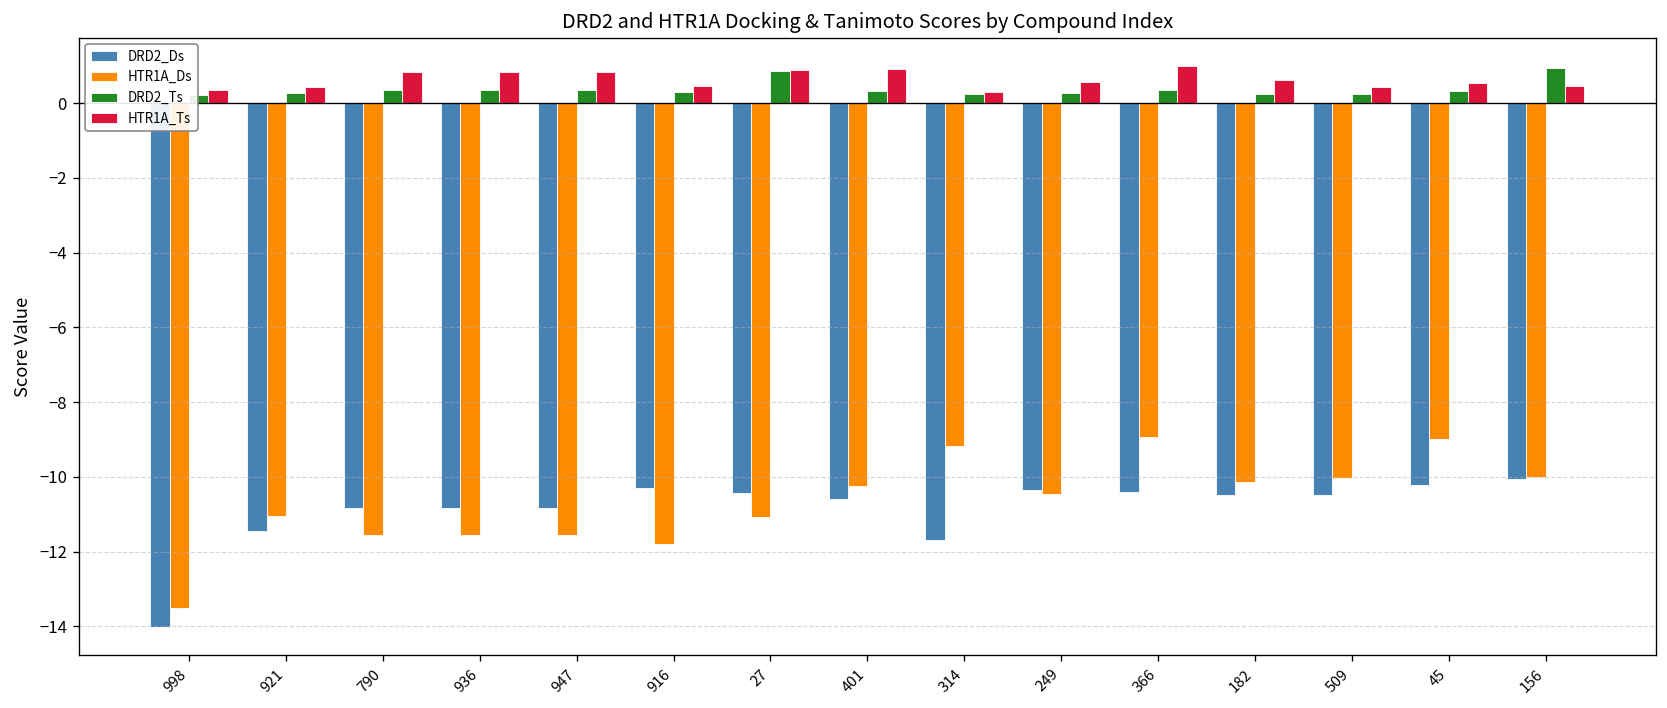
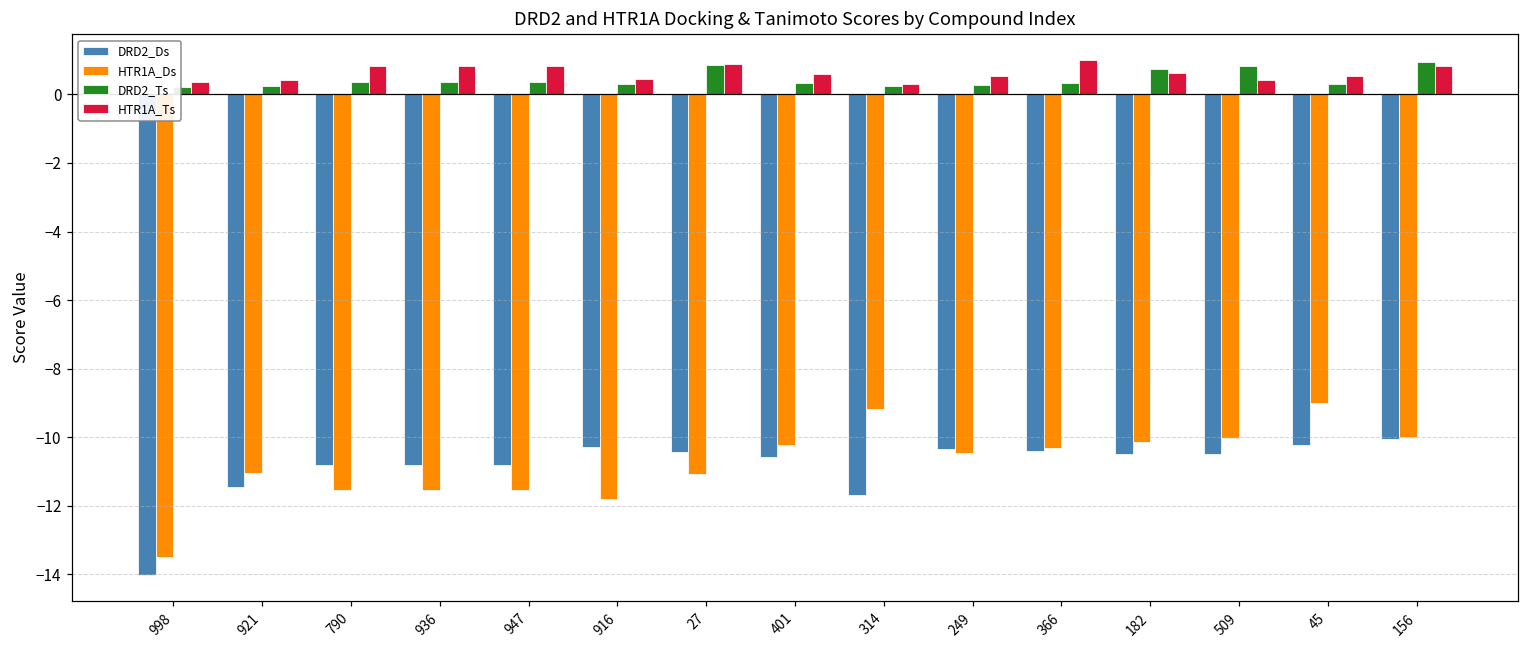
  {
    "DRD2_Ds": {
      "998": -14.0,
      "921": -11.5,
      "790": -10.8,
      "936": -10.8,
      "947": -10.8,
      "916": -10.3,
      "27": -10.4,
      "401": -10.6,
      "314": -11.7,
      "249": -10.4,
      "366": -10.4,
      "182": -10.5,
      "509": -10.5,
      "45": -10.2,
      "156": -10.1
    },
    "HTR1A_Ds": {
      "998": -13.5,
      "921": -11.1,
      "790": -11.6,
      "936": -11.6,
      "947": -11.6,
      "916": -11.8,
      "27": -11.1,
      "401": -10.2,
      "314": -9.2,
      "249": -10.5,
-     "366": -8.9,
+     "366": -10.3,
      "182": -10.1,
      "509": -10.0,
      "45": -9.0,
      "156": -10.0
    },
    "DRD2_Ts": {
      "998": 0.2,
      "921": 0.3,
      "790": 0.4,
      "936": 0.4,
      "947": 0.4,
      "916": 0.3,
      "27": 0.9,
      "401": 0.3,
      "314": 0.2,
      "249": 0.3,
      "366": 0.3,
-     "182": 0.3,
-     "509": 0.2,
+     "182": 0.8,
+     "509": 0.8,
      "45": 0.3,
      "156": 0.9
    },
    "HTR1A_Ts": {
      "998": 0.4,
      "921": 0.4,
      "790": 0.8,
      "936": 0.8,
      "947": 0.8,
      "916": 0.5,
      "27": 0.9,
-     "401": 0.9,
+     "401": 0.6,
      "314": 0.3,
      "249": 0.6,
      "366": 1.0,
      "182": 0.6,
      "509": 0.4,
      "45": 0.5,
-     "156": 0.5
+     "156": 0.8
    }
  }
